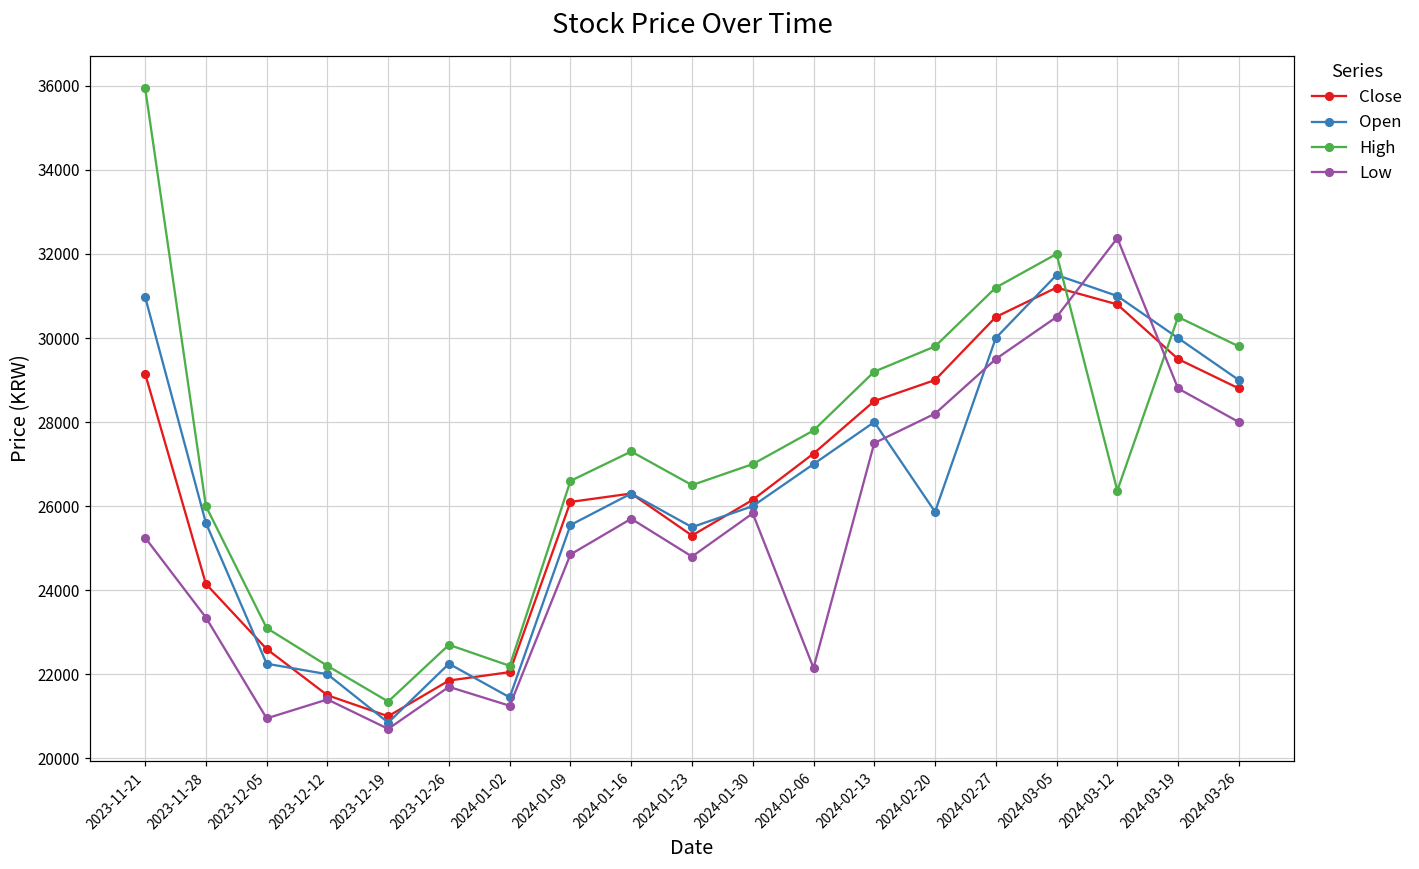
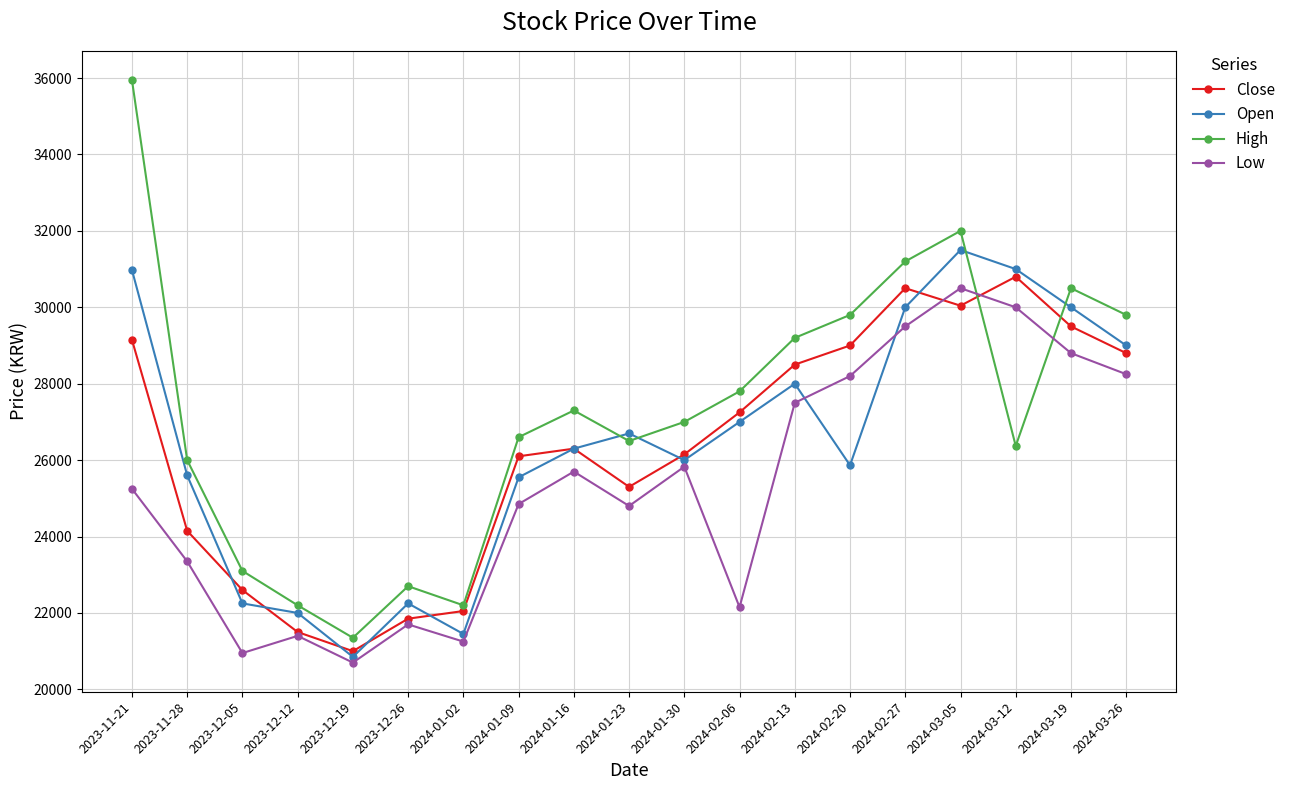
  {
    "Close": {
      "2023-11-21": 29200,
      "2023-11-28": 24200,
      "2023-12-05": 22600,
      "2023-12-12": 21500,
      "2023-12-19": 21000,
      "2023-12-26": 21900,
      "2024-01-02": 22100,
      "2024-01-09": 26100,
      "2024-01-23": 25300,
      "2024-01-30": 26200,
      "2024-02-06": 27300,
      "2024-02-13": 28500,
      "2024-02-20": 29000,
      "2024-02-27": 30500,
-     "2024-03-05": 31200,
+     "2024-03-05": 30000,
      "2024-03-12": 30800,
      "2024-03-19": 29500,
      "2024-03-26": 28800
    },
    "Open": {
      "2023-11-21": 31000,
      "2023-11-28": 25600,
      "2023-12-05": 22300,
      "2023-12-12": 22000,
      "2023-12-19": 20900,
      "2023-12-26": 22300,
      "2024-01-02": 21500,
      "2024-01-09": 25600,
-     "2024-01-23": 25500,
+     "2024-01-23": 26700,
      "2024-01-30": 26000,
      "2024-02-06": 27000,
      "2024-02-13": 28000,
      "2024-02-20": 25900,
      "2024-02-27": 30000,
      "2024-03-05": 31500,
      "2024-03-12": 31000,
      "2024-03-19": 30000,
      "2024-03-26": 29000
    },
    "High": {
      "2023-11-21": 36000,
      "2023-11-28": 26000,
      "2023-12-05": 23100,
      "2023-12-12": 22200,
      "2023-12-19": 21400,
      "2023-12-26": 22700,
      "2024-01-02": 22200,
      "2024-01-09": 26600,
      "2024-01-16": 27300,
      "2024-01-23": 26500,
      "2024-01-30": 27000,
      "2024-02-06": 27800,
      "2024-02-13": 29200,
      "2024-02-20": 29800,
      "2024-02-27": 31200,
      "2024-03-05": 32000,
      "2024-03-12": 26400,
      "2024-03-19": 30500,
      "2024-03-26": 29800
    },
    "Low": {
      "2023-11-21": 25300,
      "2023-11-28": 23400,
      "2023-12-05": 21000,
      "2023-12-12": 21400,
      "2023-12-19": 20700,
      "2023-12-26": 21700,
      "2024-01-02": 21300,
      "2024-01-09": 24900,
      "2024-01-16": 25700,
      "2024-01-23": 24800,
      "2024-01-30": 25800,
      "2024-02-06": 22200,
      "2024-02-13": 27500,
      "2024-02-20": 28200,
      "2024-02-27": 29500,
      "2024-03-05": 30500,
-     "2024-03-12": 32400,
+     "2024-03-12": 30000,
      "2024-03-19": 28800,
-     "2024-03-26": 28000
+     "2024-03-26": 28200
    }
  }
